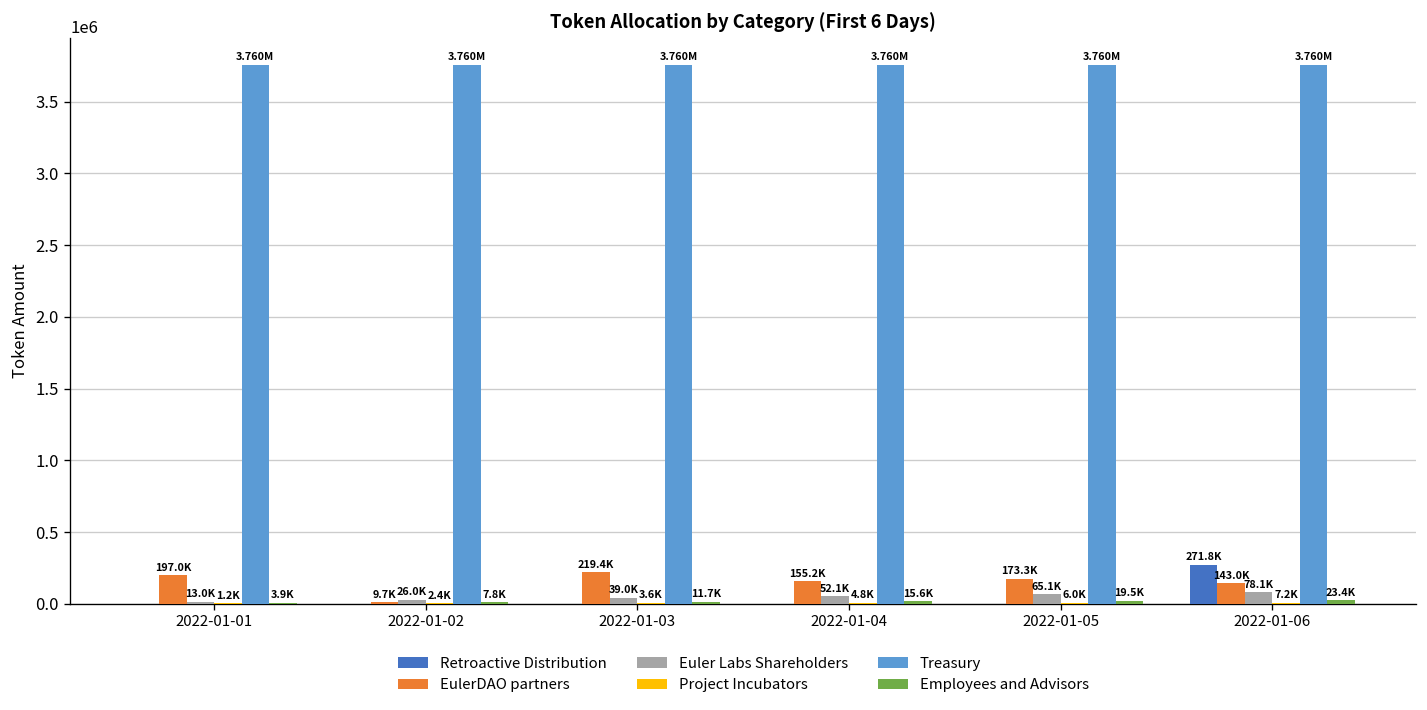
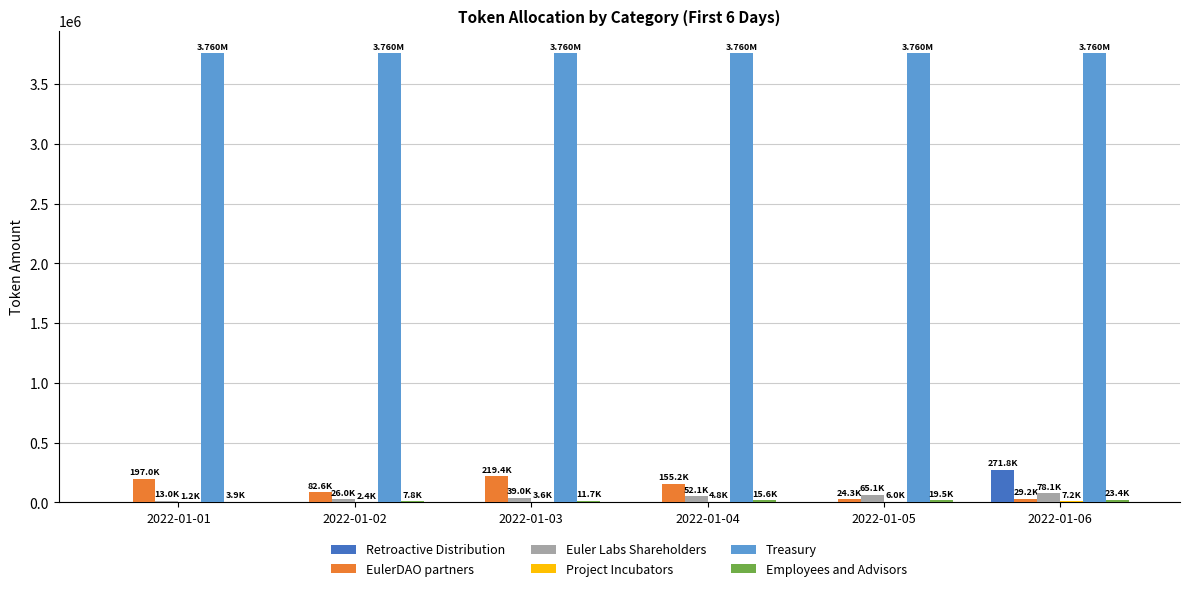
  {
    "EulerDAO partners": {
      "2022-01-01": "197.0K",
-     "2022-01-02": "9.7K",
+     "2022-01-02": "82.6K",
      "2022-01-03": "219.4K",
      "2022-01-04": "155.2K",
-     "2022-01-05": "173.3K",
-     "2022-01-06": "143.0K"
+     "2022-01-05": "24.3K",
+     "2022-01-06": "29.2K"
    },
    "Euler Labs Shareholders": {
      "2022-01-01": "13.0K",
      "2022-01-02": "26.0K",
      "2022-01-03": "39.0K",
      "2022-01-04": "52.1K",
      "2022-01-05": "65.1K",
      "2022-01-06": "78.1K"
    },
    "Project Incubators": {
      "2022-01-01": "1.2K",
      "2022-01-02": "2.4K",
      "2022-01-03": "3.6K",
      "2022-01-04": "4.8K",
      "2022-01-05": "6.0K",
      "2022-01-06": "7.2K"
    },
    "Employees and Advisors": {
      "2022-01-01": "3.9K",
      "2022-01-02": "7.8K",
      "2022-01-03": "11.7K",
      "2022-01-04": "15.6K",
      "2022-01-05": "19.5K",
      "2022-01-06": "23.4K"
    }
  }
